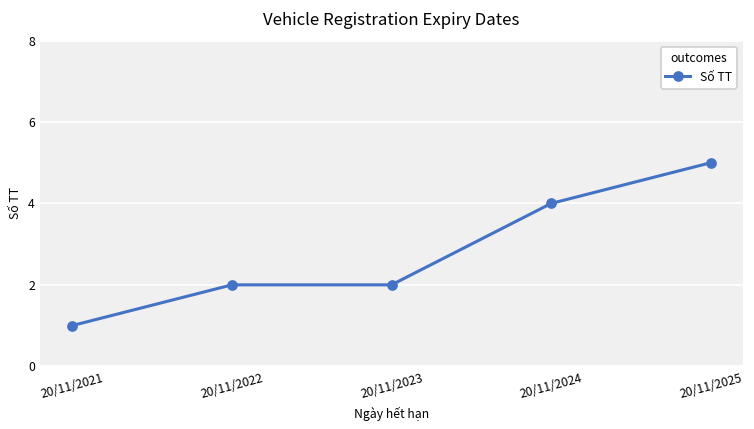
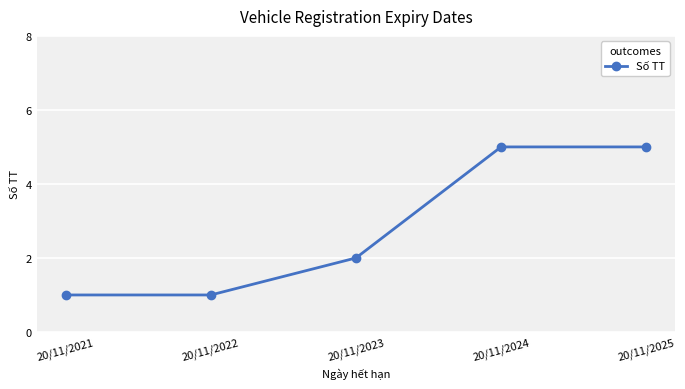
  {
    "20/11/2021": 1,
-   "20/11/2022": 2,
+   "20/11/2022": 1,
    "20/11/2023": 2,
-   "20/11/2024": 4,
+   "20/11/2024": 5,
    "20/11/2025": 5
  }
